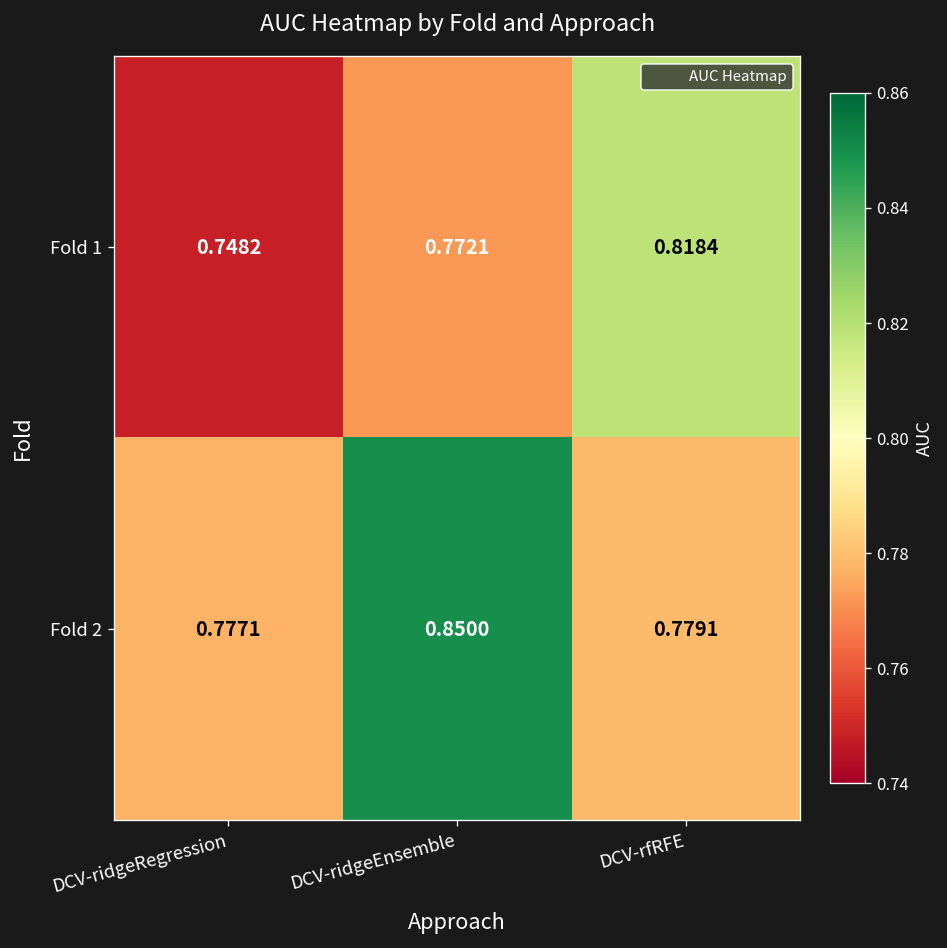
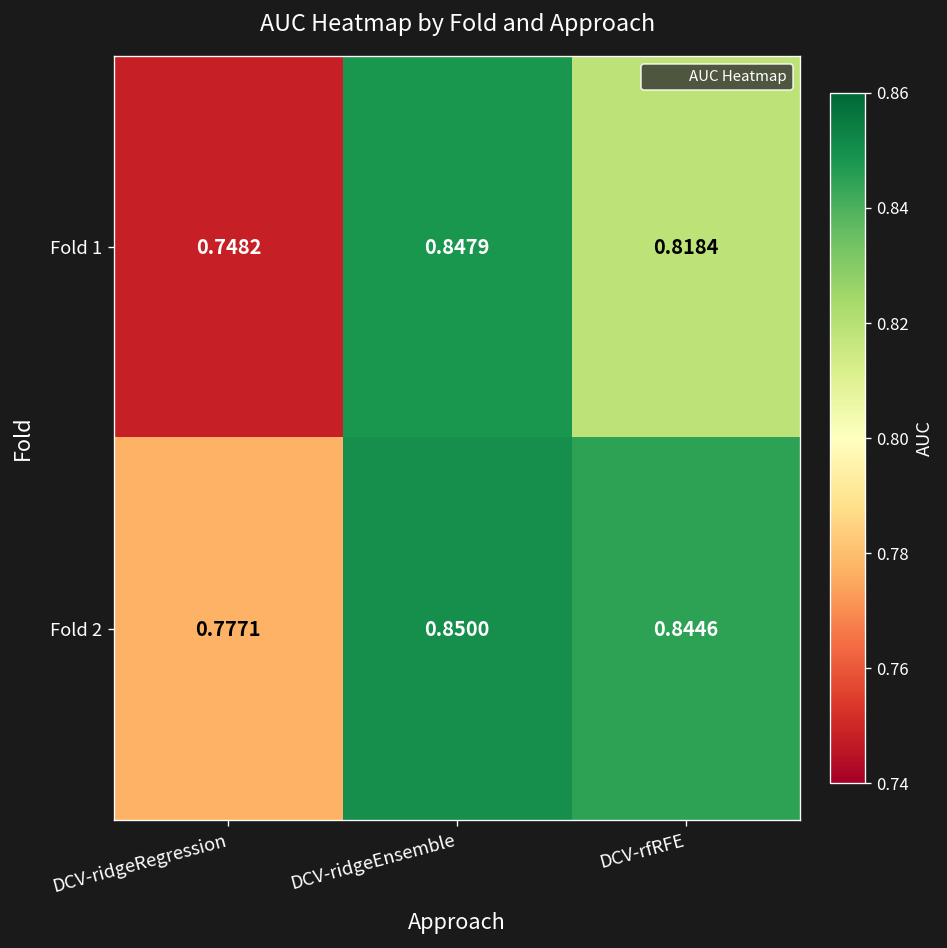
  {
    "Fold 1": {
      "DCV-ridgeRegression": 0.7482,
-     "DCV-ridgeEnsemble": 0.7721,
+     "DCV-ridgeEnsemble": 0.8479,
      "DCV-rfRFE": 0.8184
    },
    "Fold 2": {
      "DCV-ridgeRegression": 0.7771,
      "DCV-ridgeEnsemble": 0.8500,
-     "DCV-rfRFE": 0.7791
+     "DCV-rfRFE": 0.8446
    }
  }
